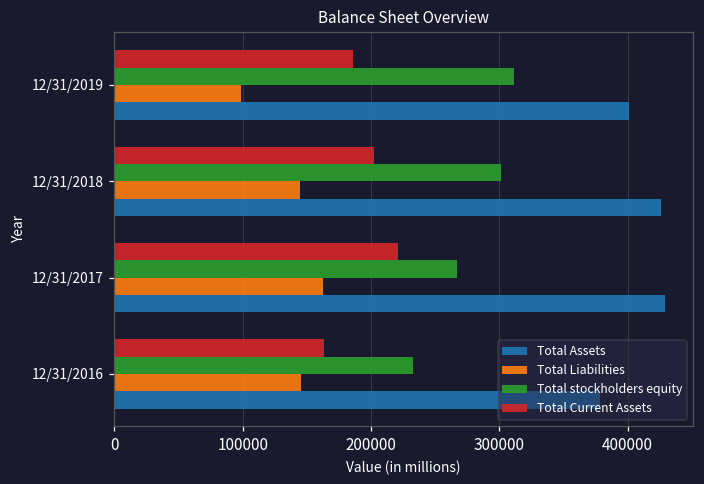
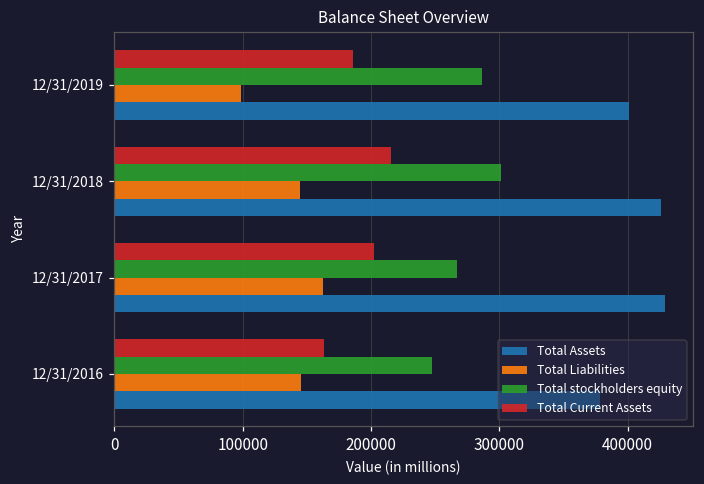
  {
    "Total Assets": {
      "12/31/2019": 401000,
      "12/31/2018": 426000,
      "12/31/2017": 429000
    },
    "Total Liabilities": {
      "12/31/2019": 98000,
      "12/31/2018": 145000,
      "12/31/2017": 163000,
      "12/31/2016": 146000
    },
    "Total stockholders equity": {
-     "12/31/2019": 311000,
+     "12/31/2019": 286000,
      "12/31/2018": 302000,
      "12/31/2017": 267000,
-     "12/31/2016": 233000
+     "12/31/2016": 248000
    },
    "Total Current Assets": {
      "12/31/2019": 186000,
-     "12/31/2018": 202000,
-     "12/31/2017": 221000,
+     "12/31/2018": 215000,
+     "12/31/2017": 203000,
      "12/31/2016": 164000
    }
  }
